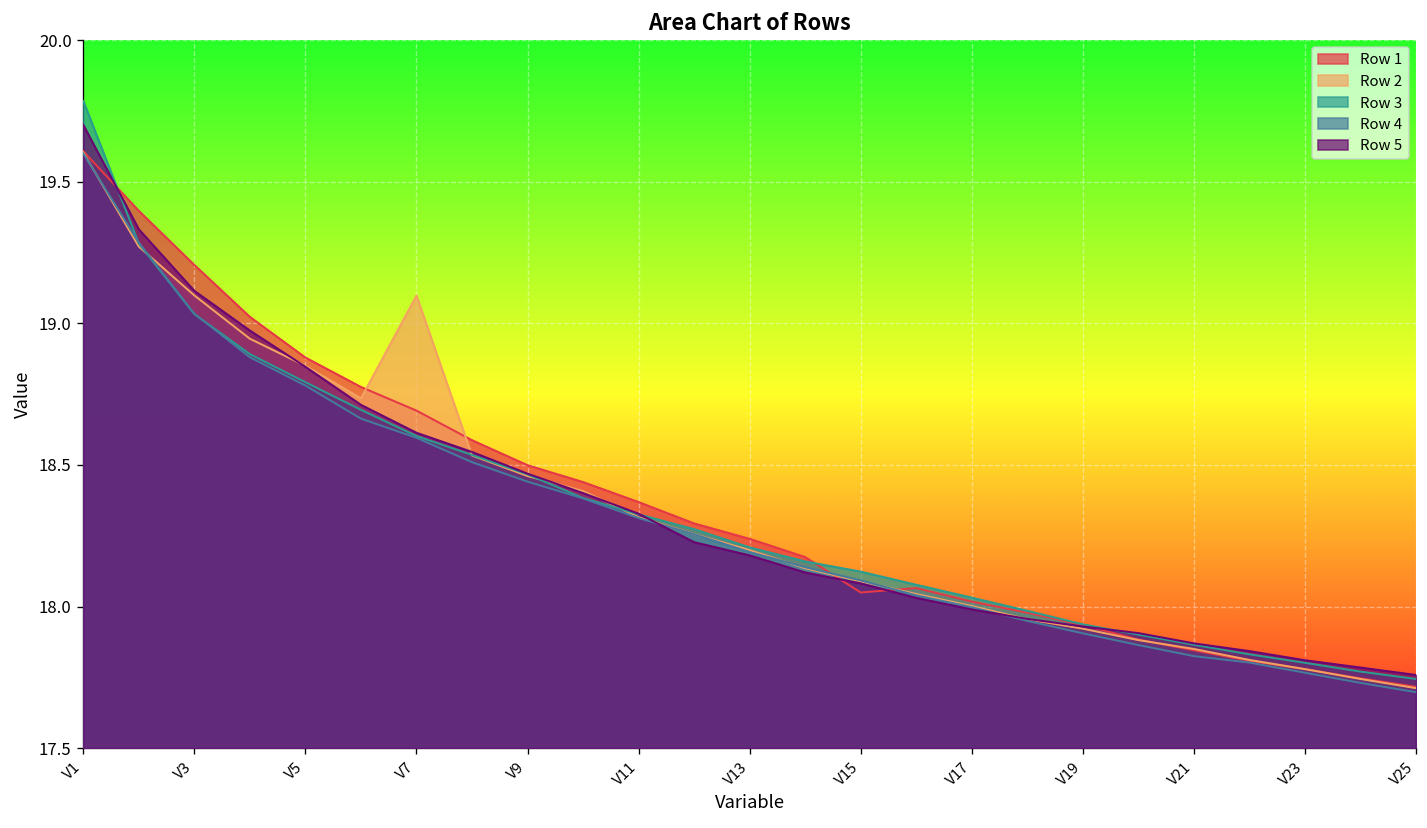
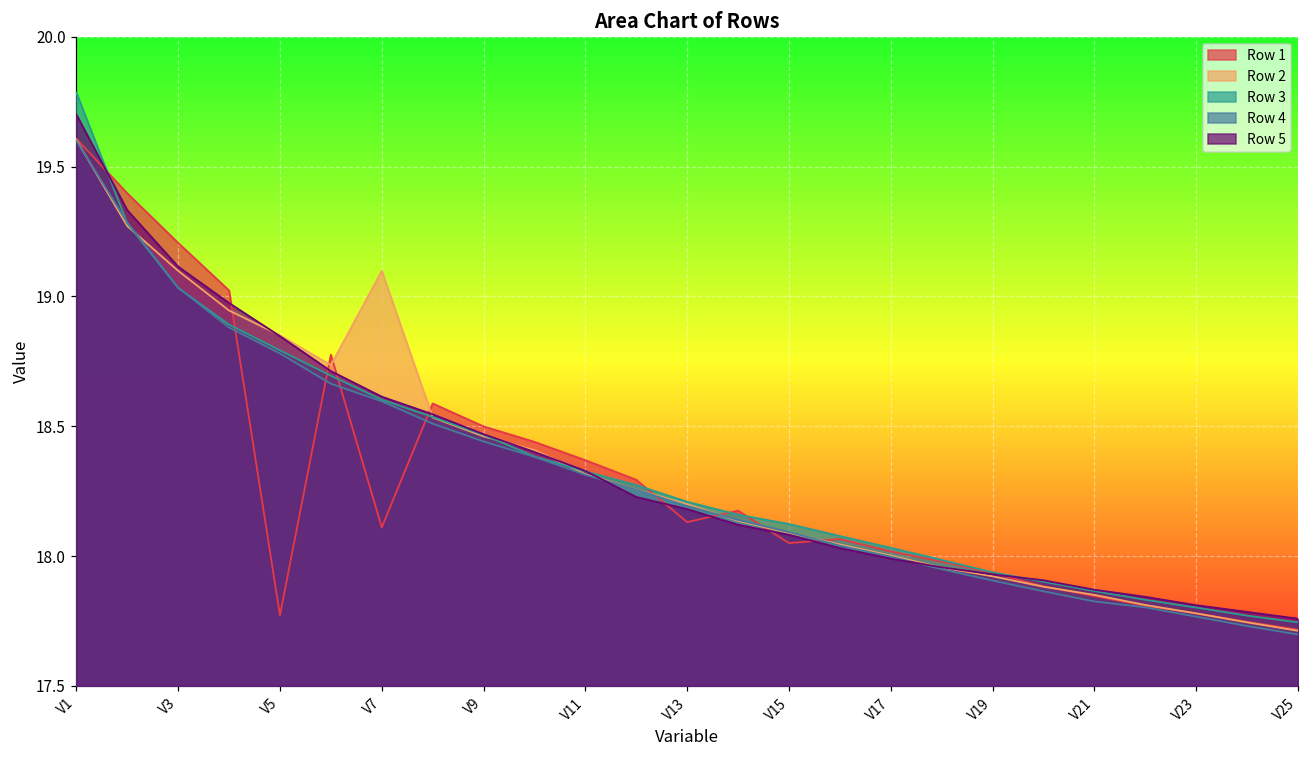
  {
    "Row 1": {
      "V3": 19.21,
-     "V5": 18.88,
-     "V7": 18.69,
+     "V5": 17.77,
+     "V7": 18.11,
      "V9": 18.50,
      "V11": 18.37,
-     "V13": 18.24,
+     "V13": 18.13,
      "V15": 18.05,
      "V17": 18.02
    },
    "Row 2": {
      "V3": 19.10,
      "V7": 19.10
    },
    "Row 5": {
      "V1": 19.70,
      "V3": 19.11,
      "V7": 18.61,
      "V13": 18.18,
      "V25": 17.76
    }
  }
